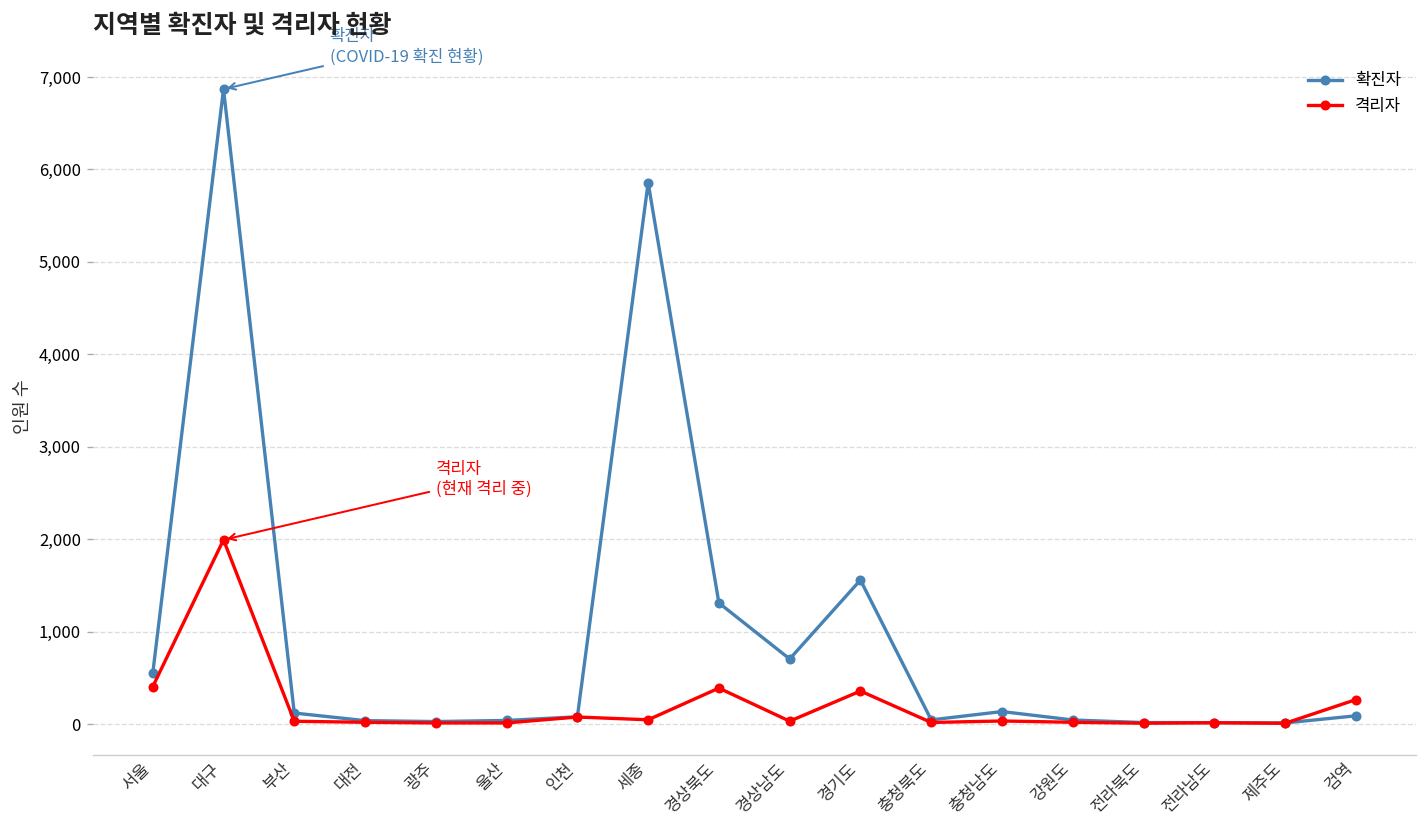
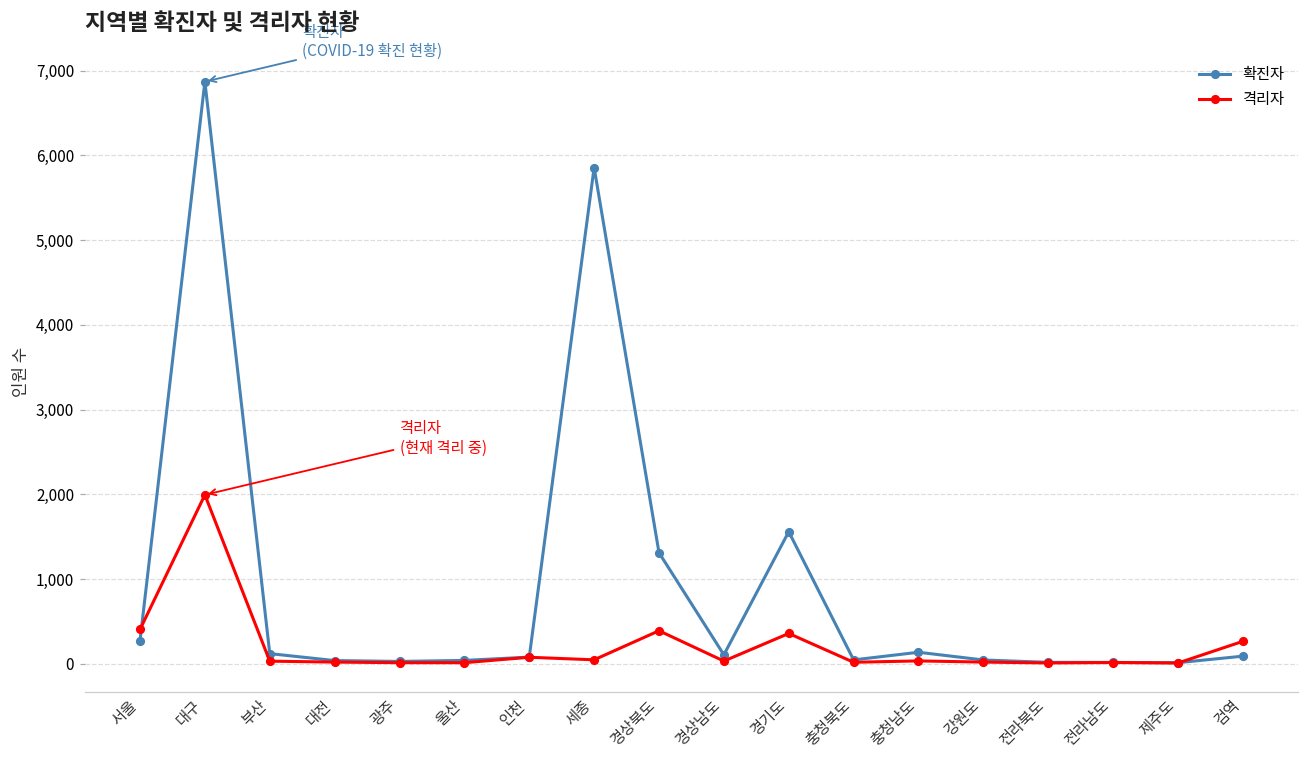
  {
    "확진자": {
-     "서울": "500",
+     "서울": "300",
      "대구": "6,900",
      "부산": "100",
      "세종": "5,900",
      "경상북도": "1,300",
-     "경상남도": "700",
+     "경상남도": "100",
      "경기도": "1,600",
      "충청남도": "100",
      "검역": "100"
    },
    "격리자": {
      "서울": "400",
      "대구": "2,000",
      "부산": "0",
      "세종": "0",
      "경상북도": "400",
      "경상남도": "0",
      "경기도": "400",
      "충청남도": "0",
      "검역": "300"
    }
  }
